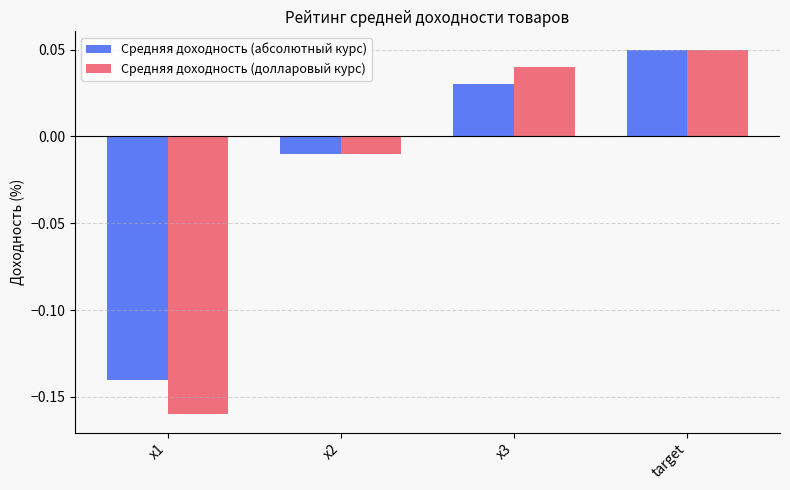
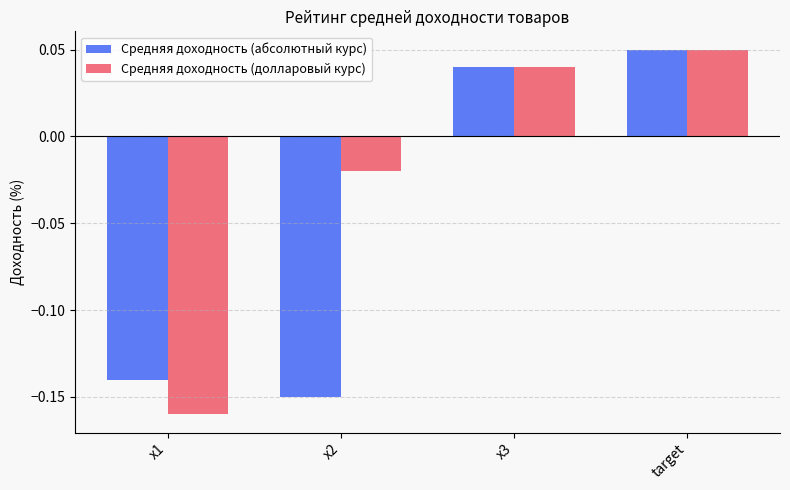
  {
    "Средняя доходность (абсолютный курс)": {
      "x1": -0.14,
-     "x2": -0.01,
-     "x3": 0.03,
+     "x2": -0.15,
+     "x3": 0.04,
      "target": 0.05
    },
    "Средняя доходность (долларовый курс)": {
      "x1": -0.16,
-     "x2": -0.01,
+     "x2": -0.02,
      "x3": 0.04,
      "target": 0.05
    }
  }
